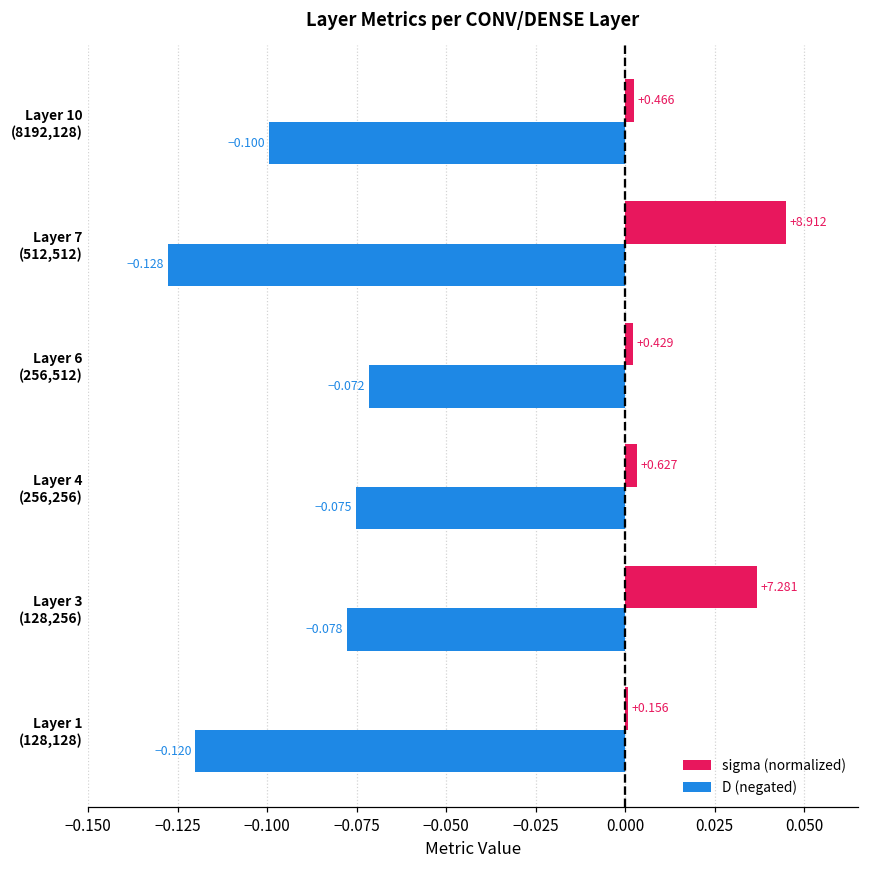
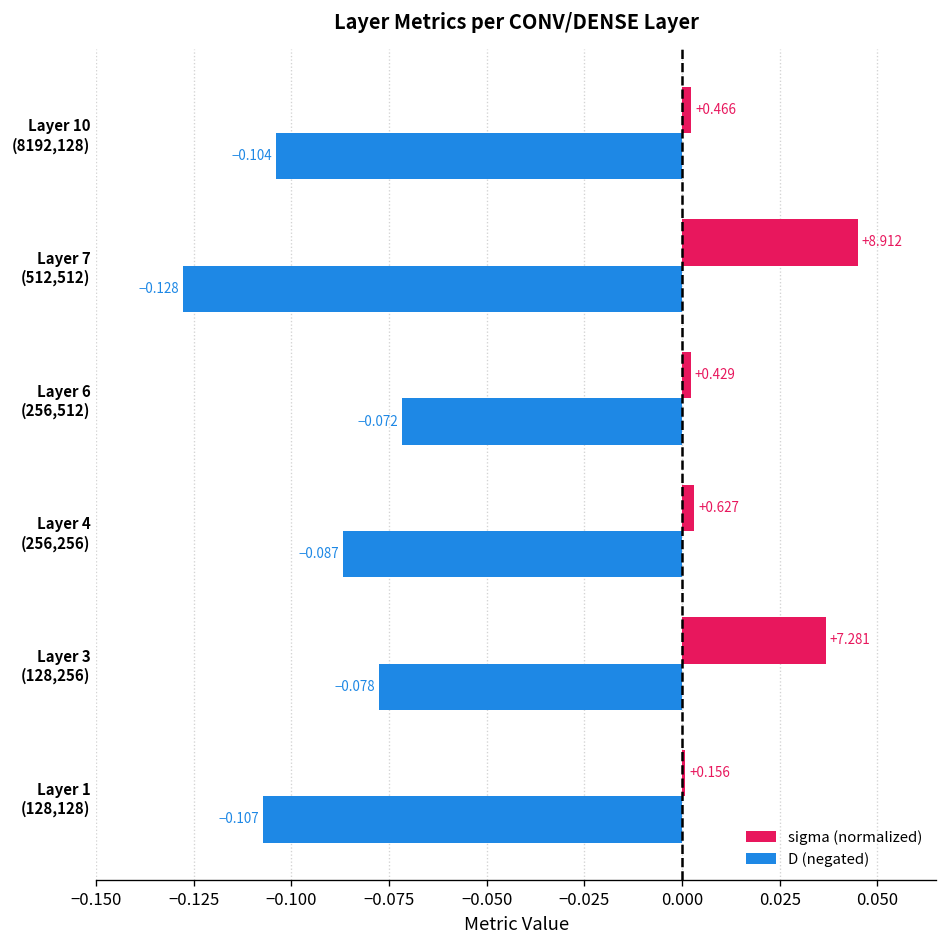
  {
    "D (negated)": {
-     "Layer 10 (8192,128)": -0.100,
+     "Layer 10 (8192,128)": -0.104,
      "Layer 7 (512,512)": -0.128,
      "Layer 6 (256,512)": -0.072,
-     "Layer 4 (256,256)": -0.075,
+     "Layer 4 (256,256)": -0.087,
      "Layer 3 (128,256)": -0.078,
-     "Layer 1 (128,128)": -0.120
+     "Layer 1 (128,128)": -0.107
    }
  }
